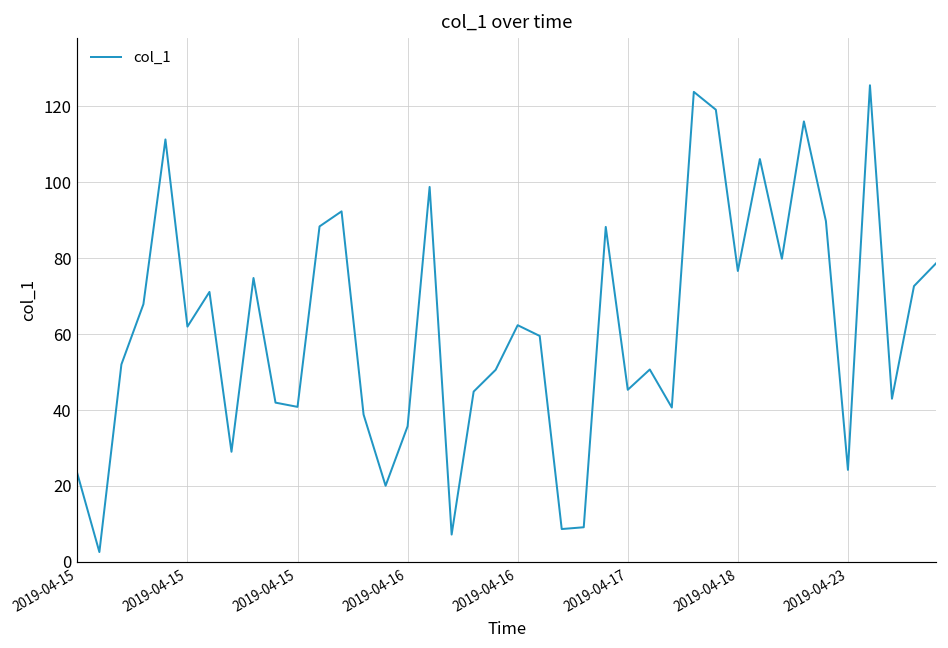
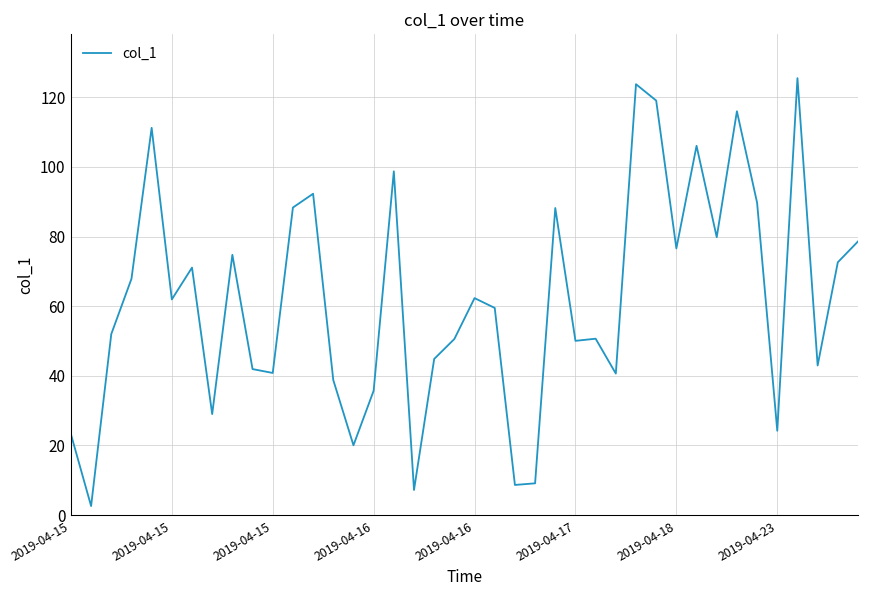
  {
-   "2019-04-17": 45,
+   "2019-04-17": 50,
    "2019-04-18": 77,
    "2019-04-23": 24
  }
